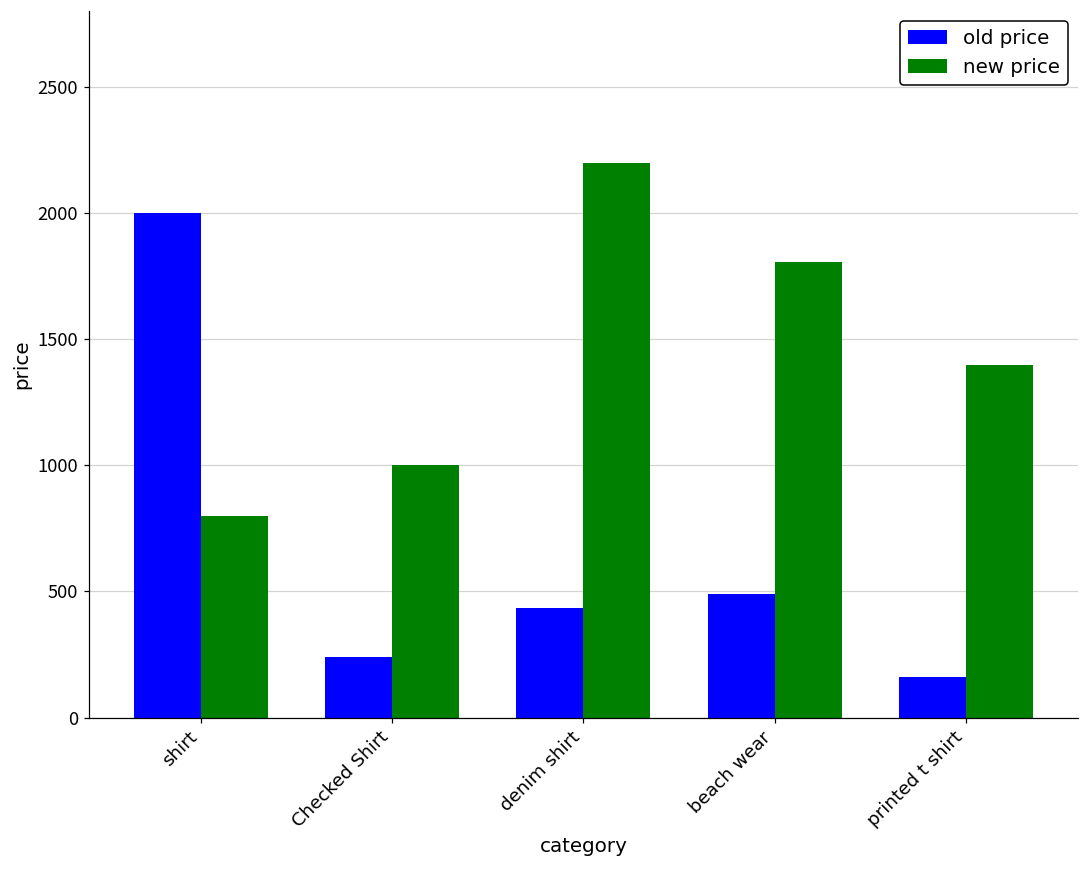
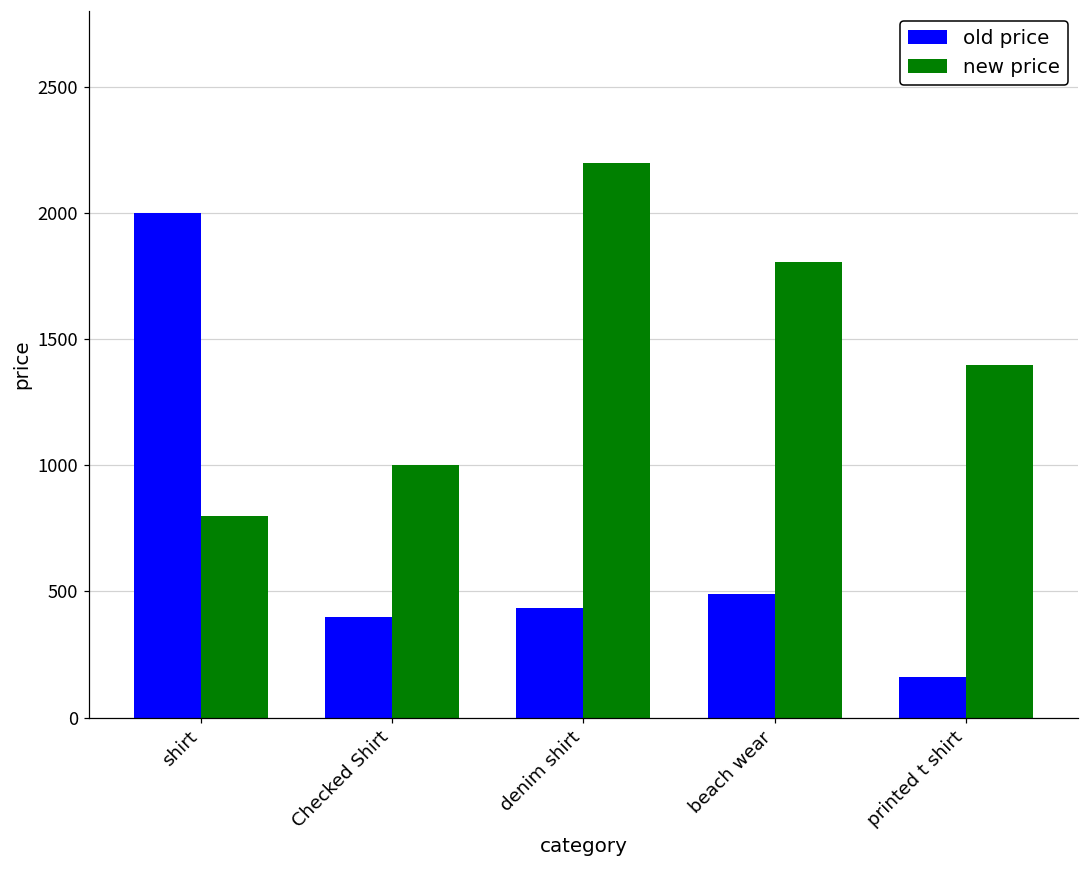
  {
    "old price": {
      "shirt": 2000,
-     "Checked Shirt": 240,
+     "Checked Shirt": 400,
      "denim shirt": 430,
      "beach wear": 490,
      "printed t shirt": 160
    },
    "new price": {
      "shirt": 800,
      "Checked Shirt": 1000,
      "denim shirt": 2200,
      "beach wear": 1810,
      "printed t shirt": 1400
    }
  }
